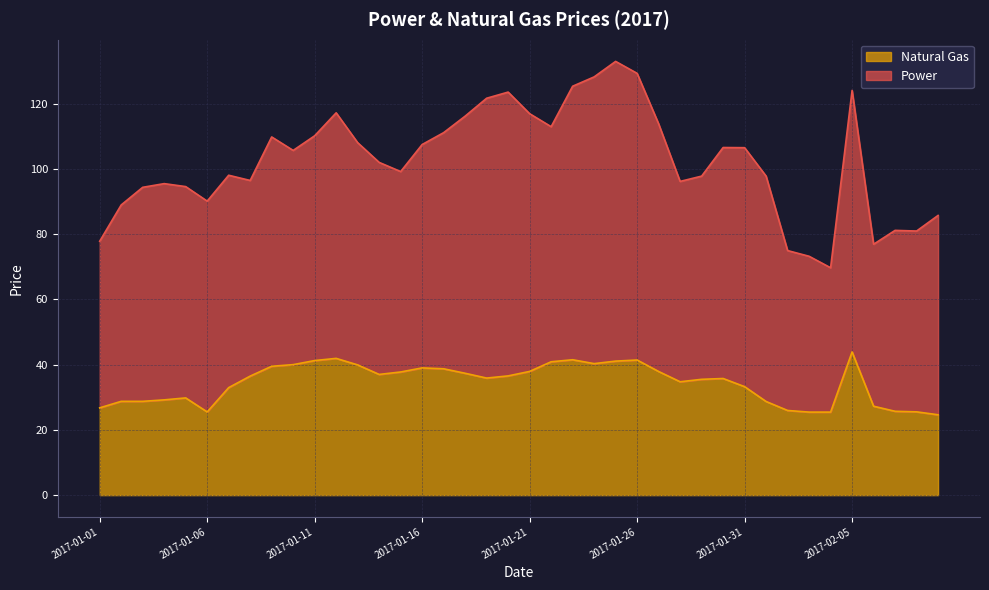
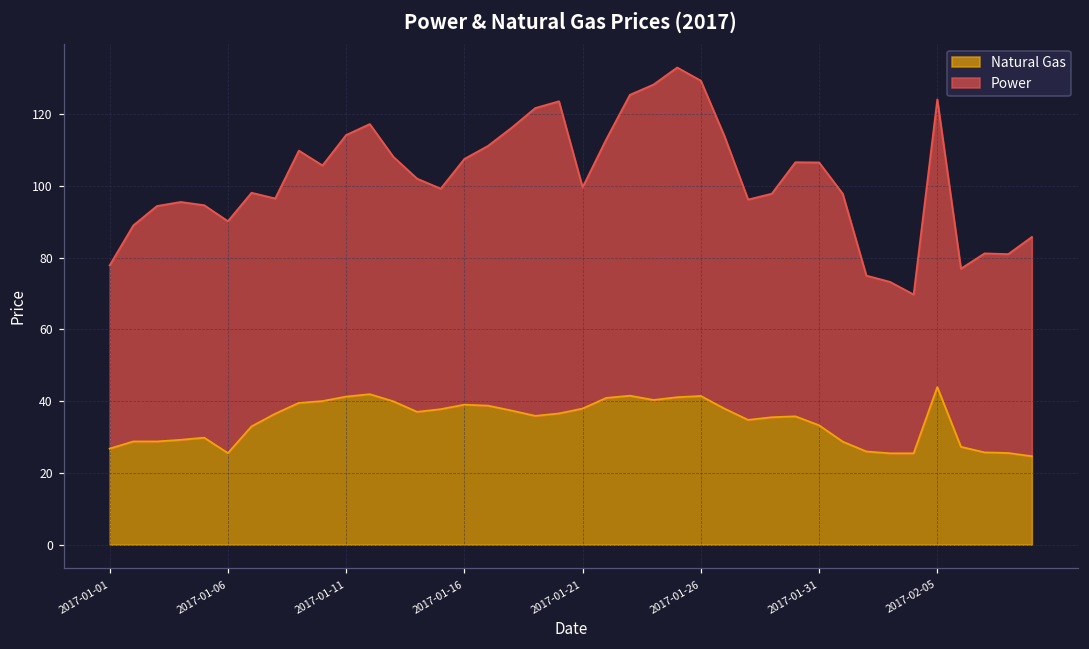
  {
    "Natural Gas": {
      "2017-01-01": 27,
      "2017-01-06": 26,
      "2017-01-11": 41,
      "2017-01-16": 39,
      "2017-01-21": 38,
      "2017-01-26": 41,
      "2017-01-31": 33,
      "2017-02-05": 44
    },
    "Power": {
      "2017-01-01": 51,
      "2017-01-06": 65,
-     "2017-01-11": 69,
+     "2017-01-11": 73,
      "2017-01-16": 68,
-     "2017-01-21": 79,
+     "2017-01-21": 62,
      "2017-01-26": 88,
      "2017-01-31": 73,
      "2017-02-05": 80
    }
  }
